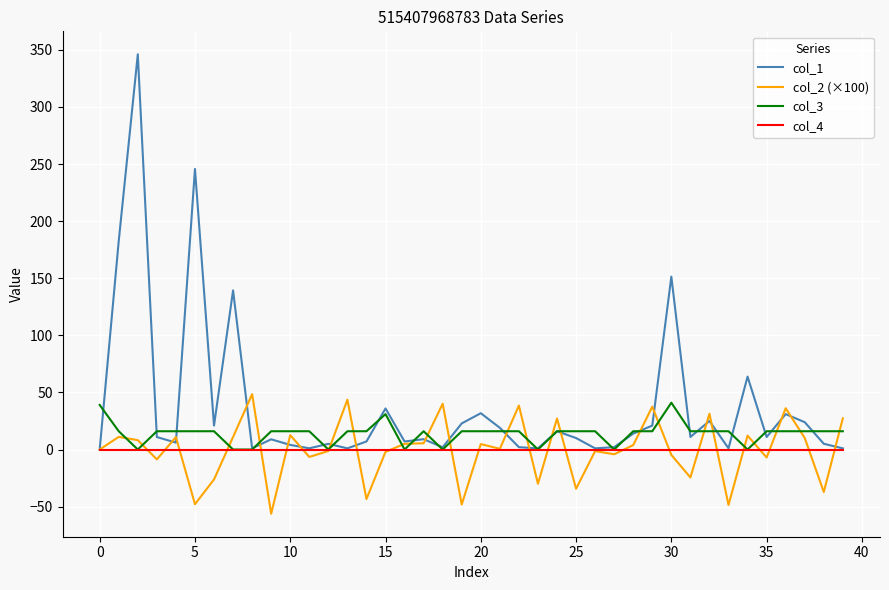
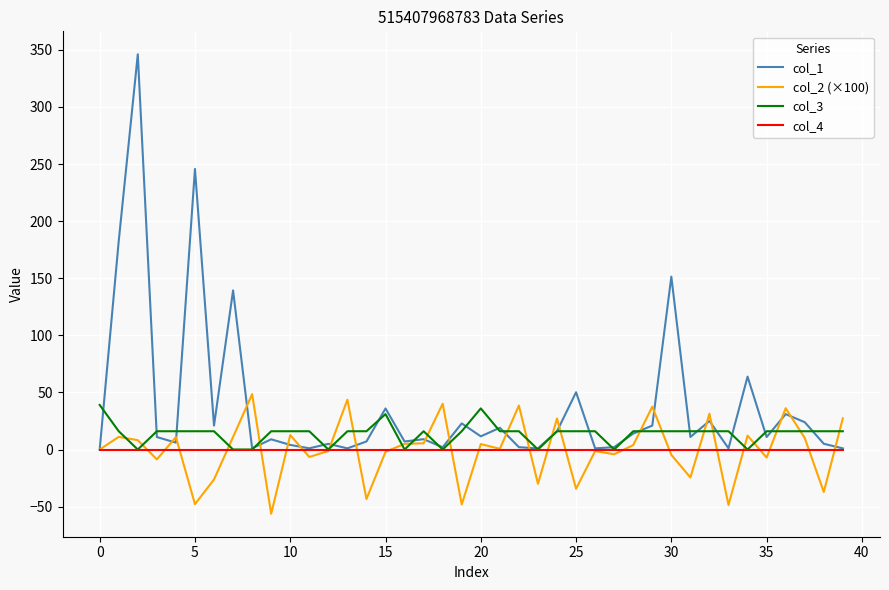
  {
    "col_1": {
      "5": 246,
      "10": 4,
      "15": 36,
-     "20": 32,
-     "25": 10,
+     "20": 12,
+     "25": 50,
      "30": 151,
      "35": 11
    },
    "col_2 (×100)": {
      "5": -48,
      "10": 13,
      "20": 5,
      "25": -34,
      "30": -5,
      "35": -7
    },
    "col_3": {
      "0": 39,
      "5": 16,
      "10": 16,
      "15": 31,
-     "20": 16,
+     "20": 36,
      "25": 16,
-     "30": 41,
+     "30": 16,
      "35": 16
    },
    "col_4": {
      "5": 0,
      "10": 0,
      "20": 0,
      "25": 0,
      "30": 0,
      "35": 0
    }
  }
